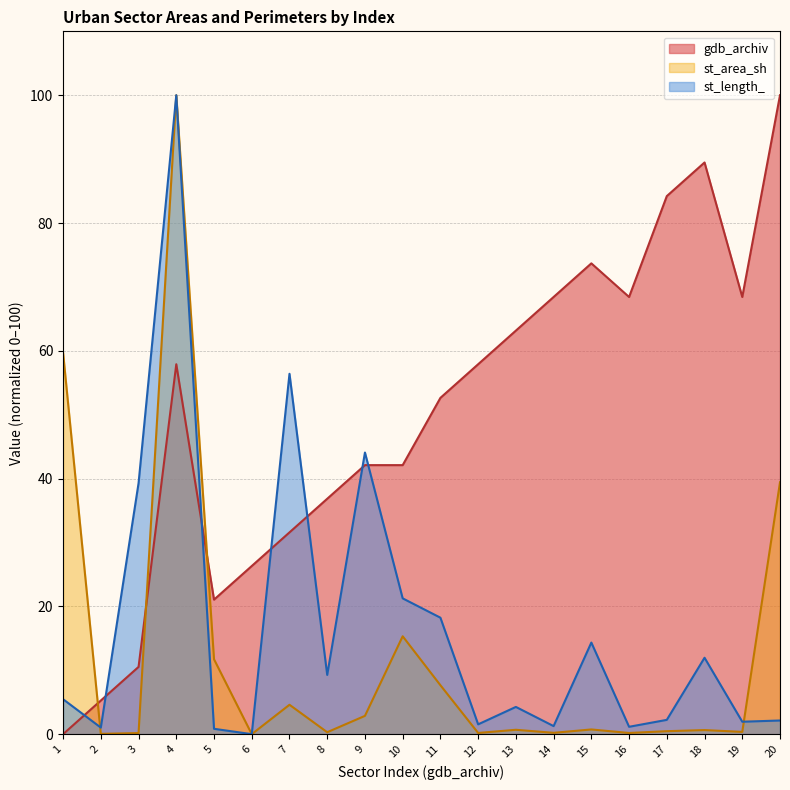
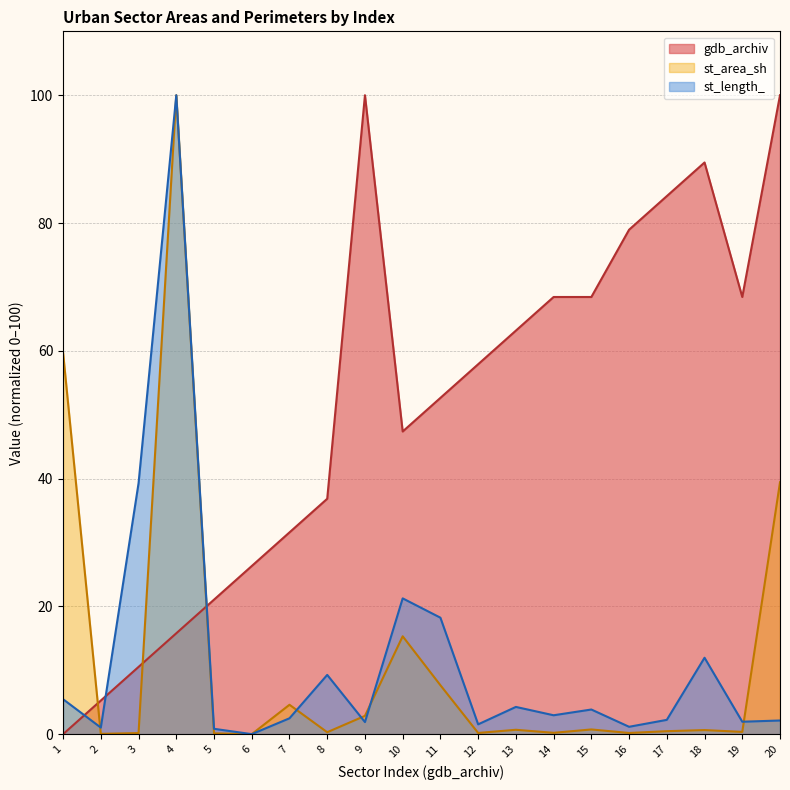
  {
    "gdb_archiv": {
      "1": 0,
      "2": 5,
      "3": 11,
-     "4": 58,
+     "4": 16,
      "5": 21,
      "6": 26,
      "7": 32,
      "8": 37,
-     "9": 42,
-     "10": 42,
+     "9": 100,
+     "10": 47,
      "11": 53,
      "12": 58,
      "13": 63,
      "14": 68,
-     "15": 74,
-     "16": 68,
+     "15": 68,
+     "16": 79,
      "17": 84,
      "18": 89,
      "19": 68,
      "20": 100
    },
    "st_area_sh": {
      "1": 60,
      "2": 0,
      "3": 0,
-     "5": 12,
+     "5": 0,
      "7": 5,
      "8": 0,
      "9": 3,
      "10": 15,
      "11": 8,
      "12": 0,
      "13": 1,
      "14": 0,
      "15": 1,
      "16": 0,
      "17": 0,
      "18": 1,
      "19": 0,
      "20": 39
    },
    "st_length_": {
      "1": 5,
      "2": 1,
      "3": 39,
      "5": 1,
-     "7": 56,
+     "7": 2,
      "8": 9,
-     "9": 44,
+     "9": 2,
      "10": 21,
      "11": 18,
      "12": 2,
      "13": 4,
-     "14": 1,
-     "15": 14,
+     "14": 3,
+     "15": 4,
      "16": 1,
      "17": 2,
      "18": 12,
      "19": 2,
      "20": 2
    }
  }
